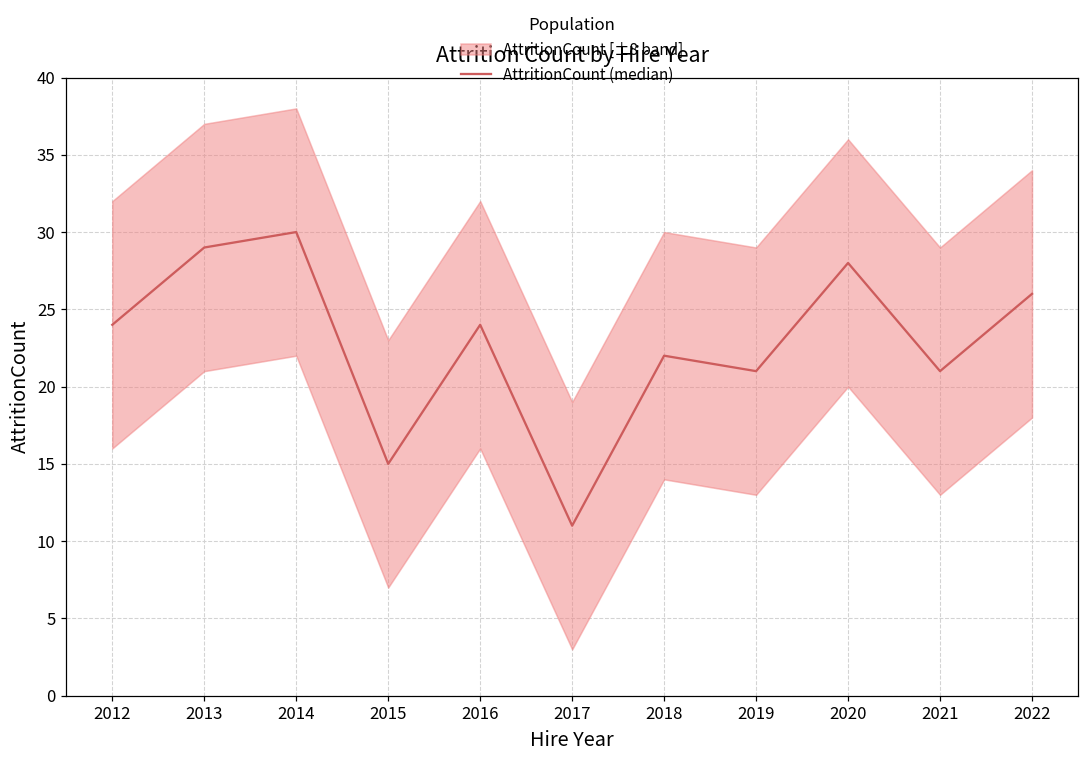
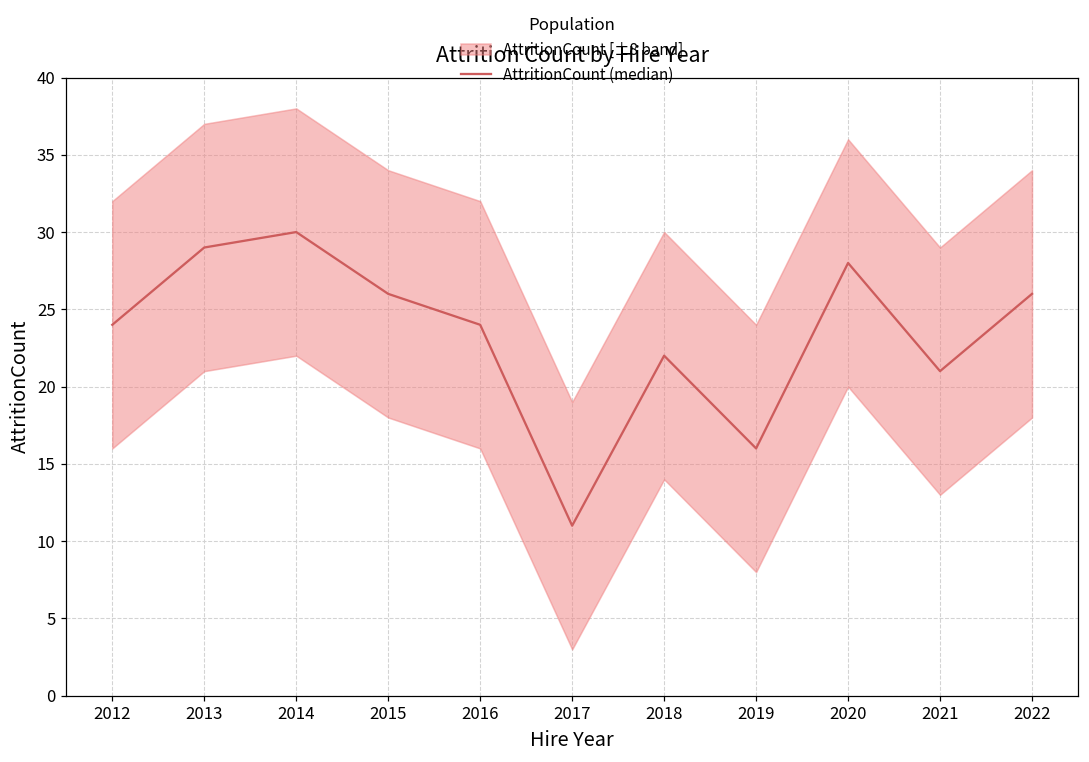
  {
    "AttritionCount (median)": {
      "2012": 24,
      "2013": 29,
      "2014": 30,
-     "2015": 15,
+     "2015": 26,
      "2016": 24,
      "2017": 11,
      "2018": 22,
-     "2019": 21,
+     "2019": 16,
      "2020": 28,
      "2021": 21,
      "2022": 26
    }
  }
